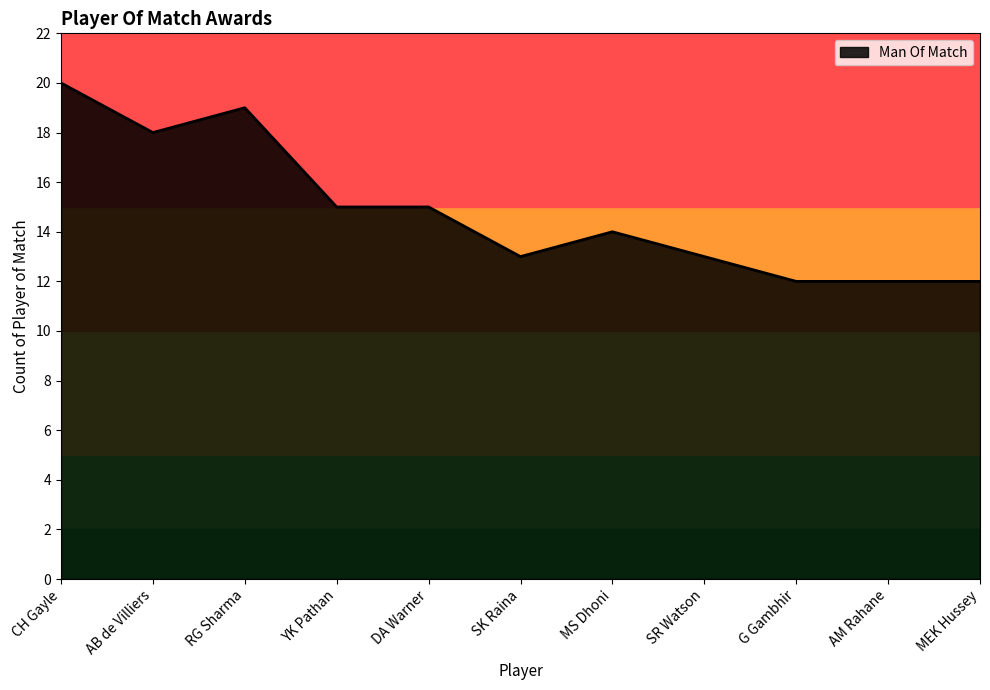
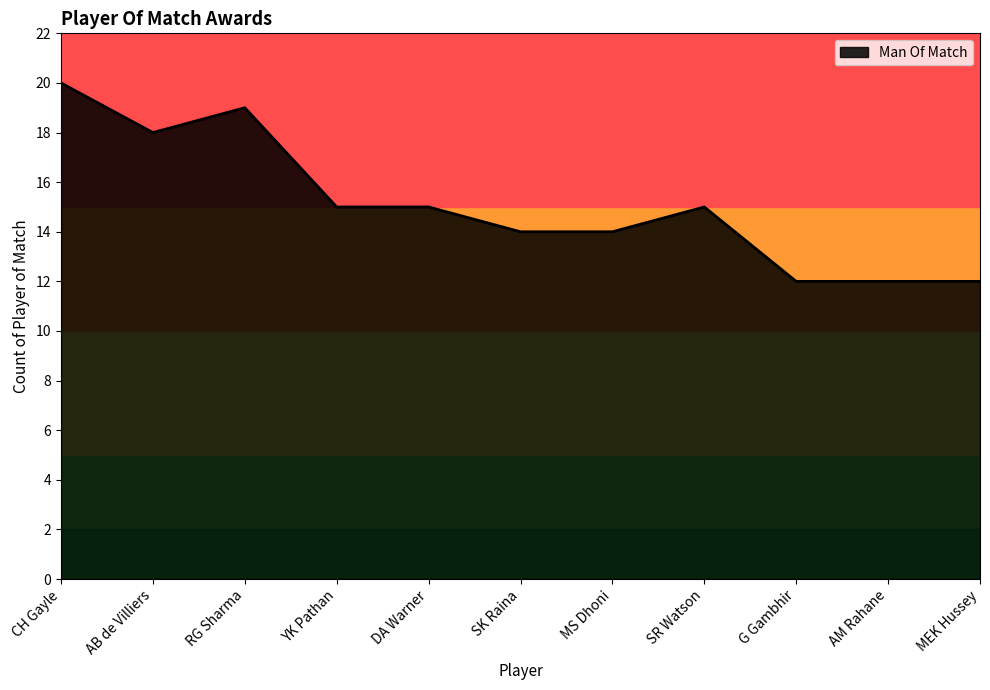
  {
    "CH Gayle": 20,
    "AB de Villiers": 18,
    "RG Sharma": 19,
    "YK Pathan": 15,
    "DA Warner": 15,
-   "SK Raina": 13,
+   "SK Raina": 14,
    "MS Dhoni": 14,
-   "SR Watson": 13,
+   "SR Watson": 15,
    "G Gambhir": 12,
    "AM Rahane": 12,
    "MEK Hussey": 12
  }
